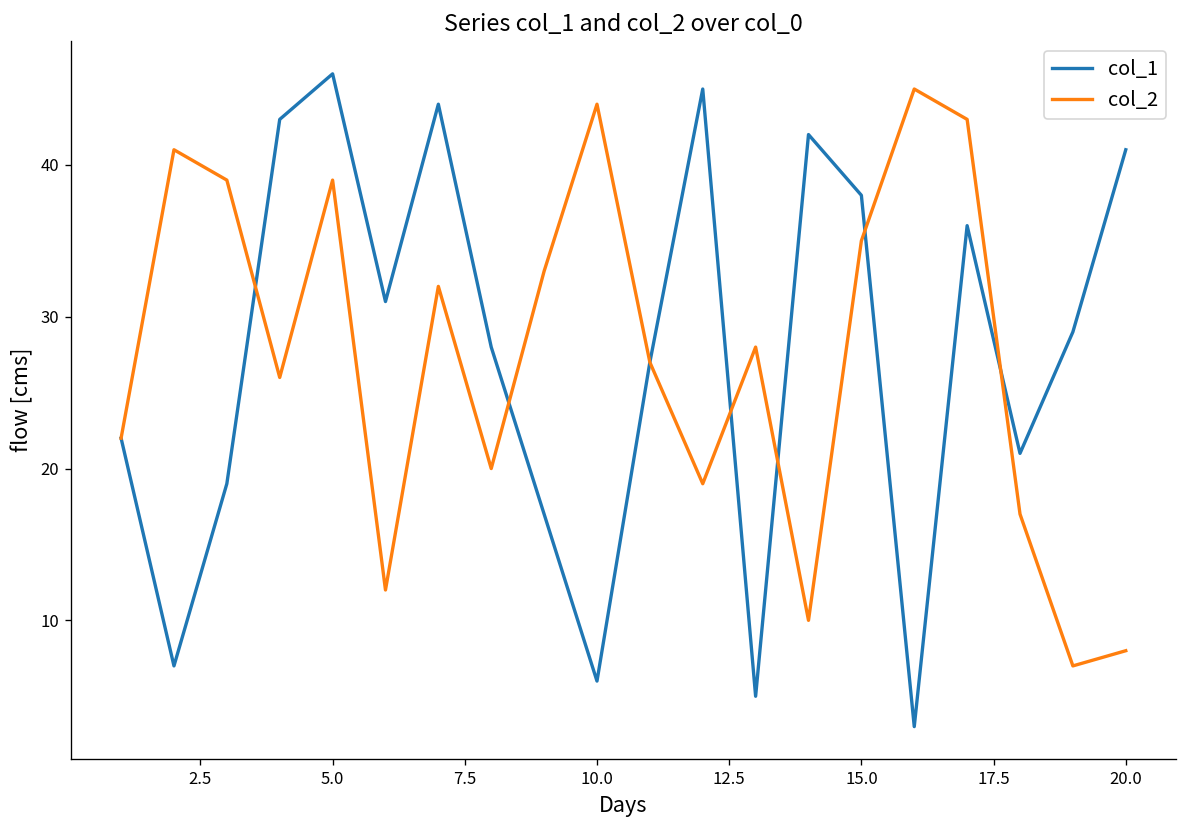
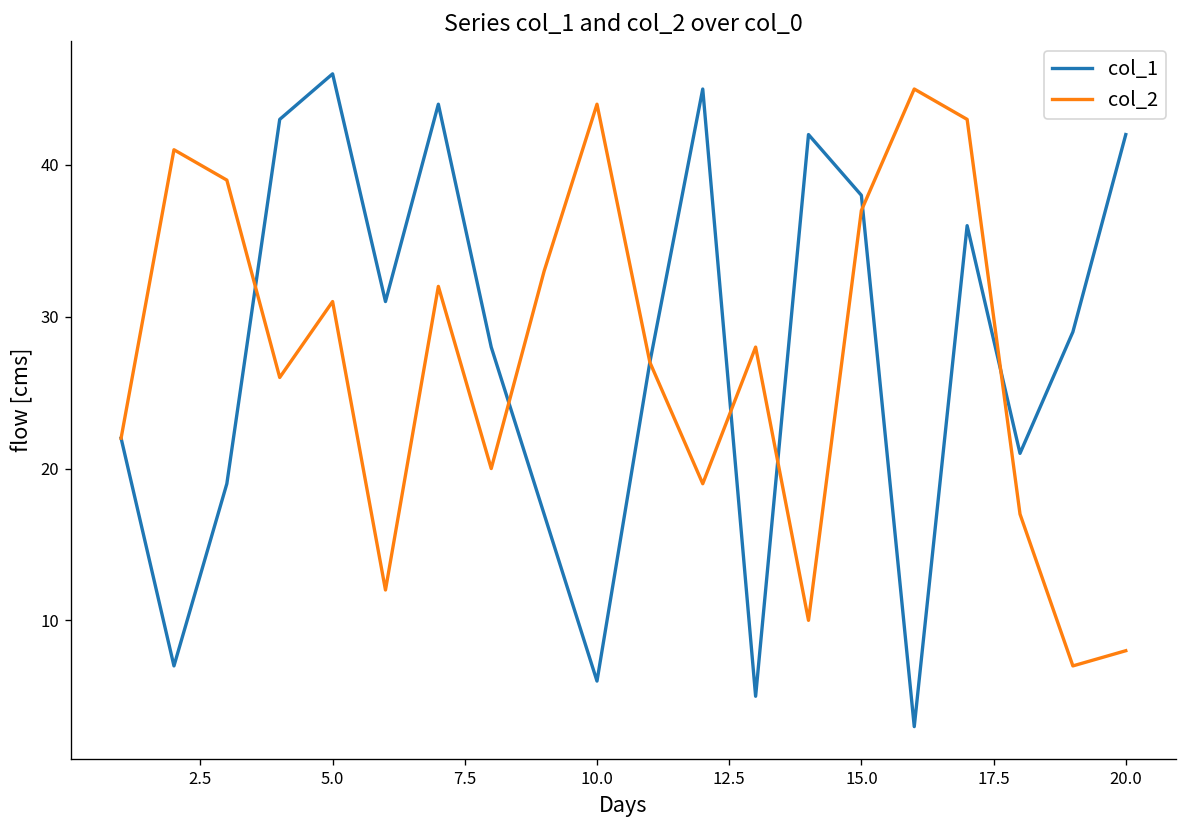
  {
    "col_1": {
      "5.0": 46,
      "10.0": 6,
      "15.0": 38,
-     "20.0": 41
+     "20.0": 42
    },
    "col_2": {
-     "5.0": 39,
+     "5.0": 31,
      "10.0": 44,
-     "15.0": 35,
+     "15.0": 37,
      "20.0": 8
    }
  }
